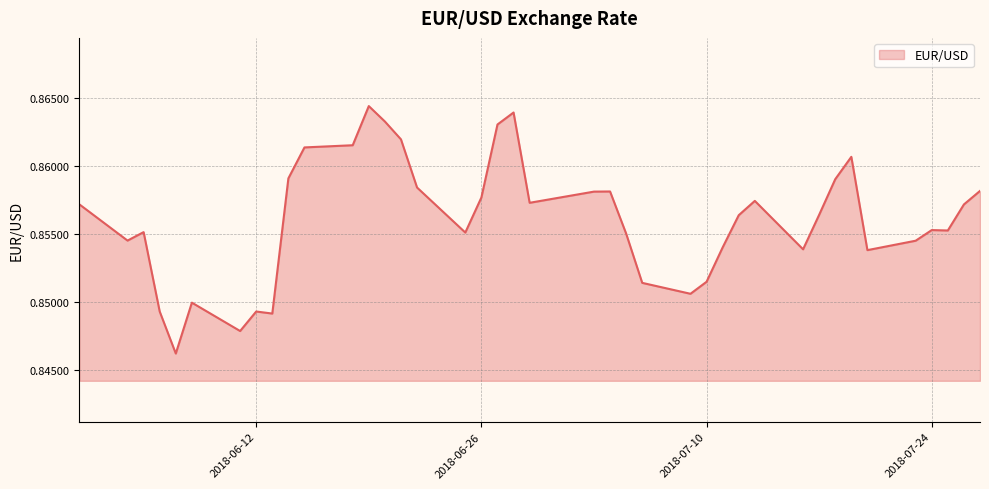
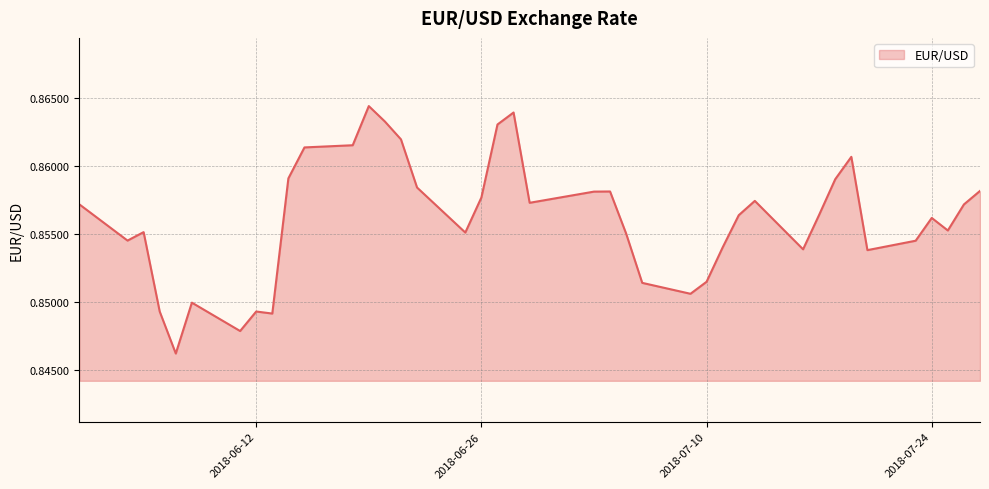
  {
    "2018-06-12": 0.8493,
    "2018-06-26": 0.8577,
    "2018-07-10": 0.8515,
-   "2018-07-24": 0.8553
+   "2018-07-24": 0.8562
  }
